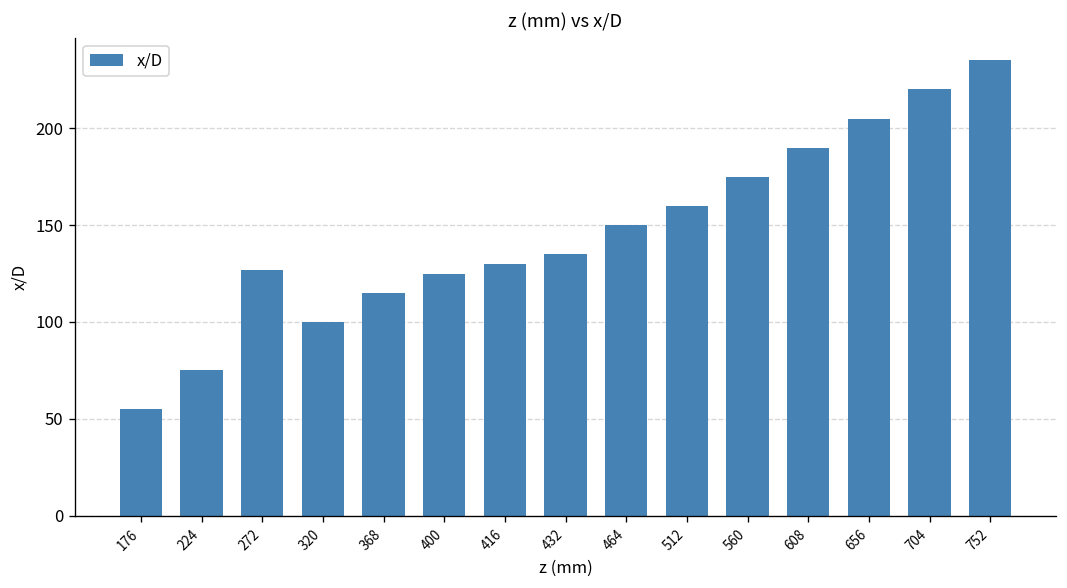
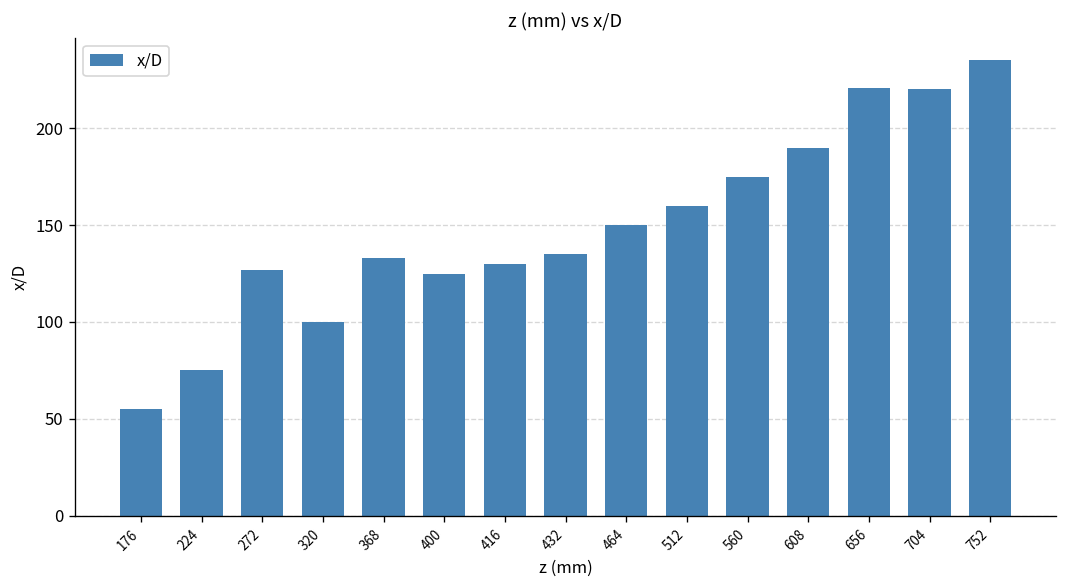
  {
    "176": 55,
    "224": 75,
    "272": 127,
    "320": 100,
-   "368": 115,
+   "368": 133,
    "400": 125,
    "416": 130,
    "432": 135,
    "464": 150,
    "512": 160,
    "560": 175,
    "608": 190,
-   "656": 205,
+   "656": 221,
    "704": 220,
    "752": 235
  }
